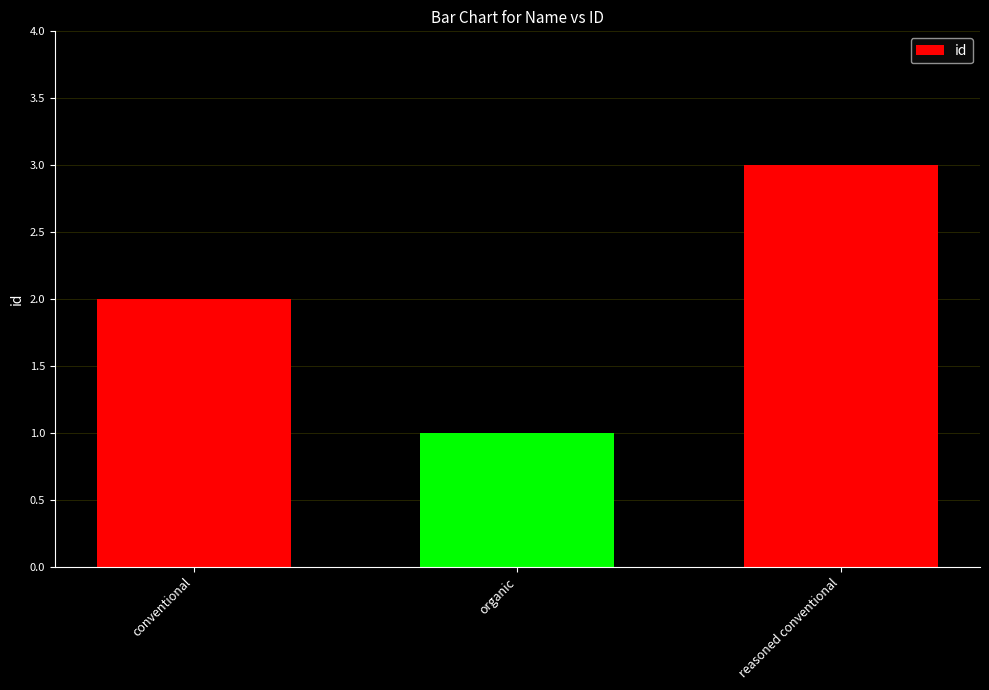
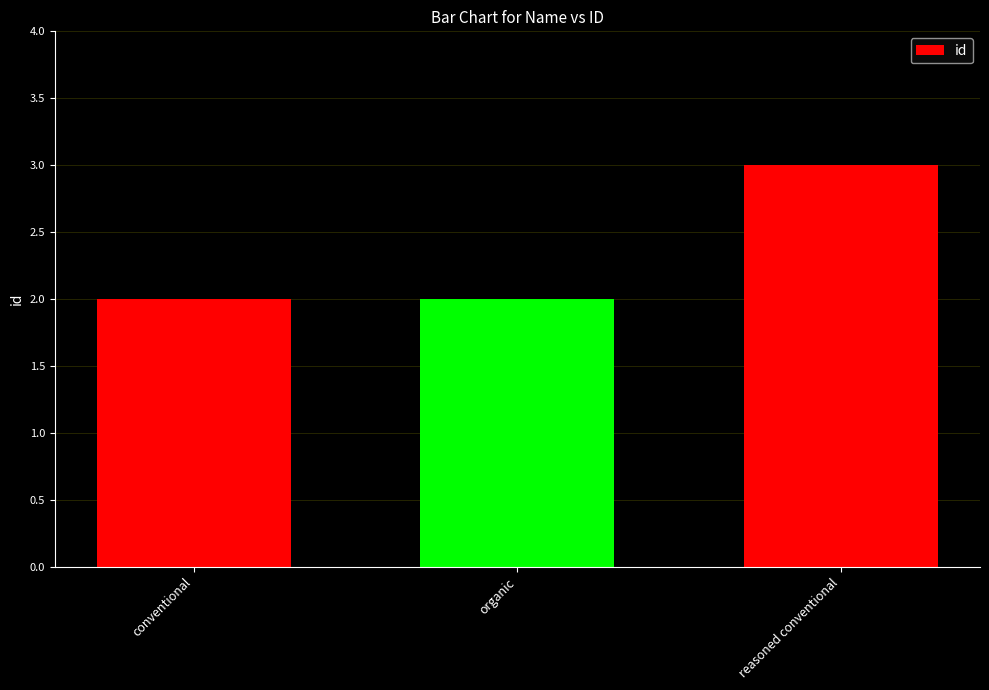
  {
    "conventional": 2,
-   "organic": 1,
+   "organic": 2,
    "reasoned conventional": 3
  }
